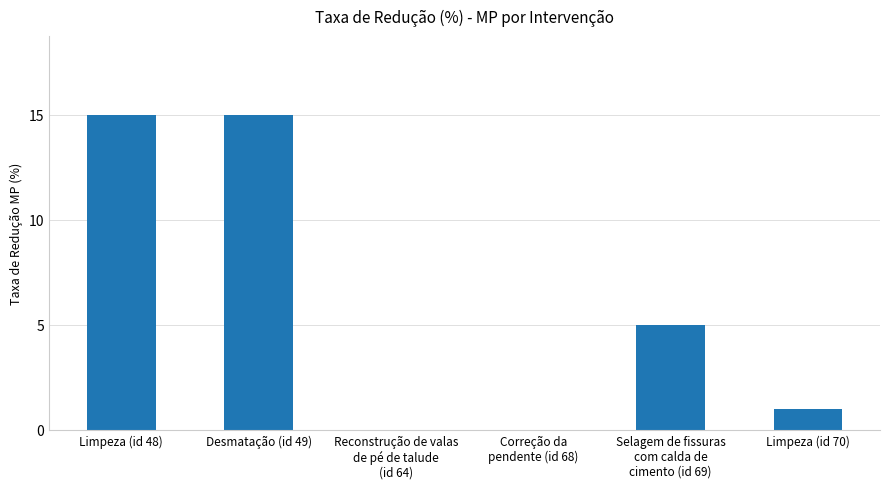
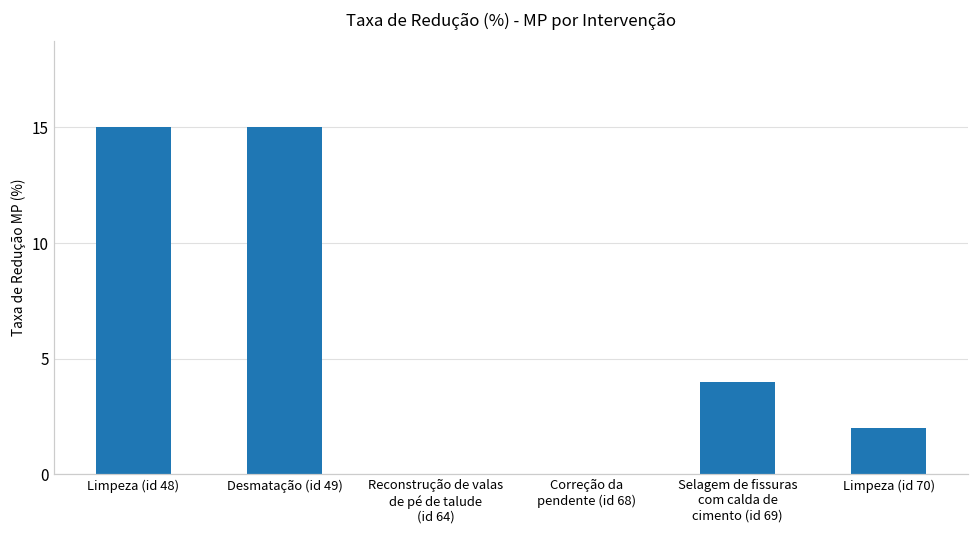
  {
    "Limpeza (id 48)": 15,
    "Desmatação (id 49)": 15,
    "Reconstrução de valas de pé de talude (id 64)": 0,
    "Correção da pendente (id 68)": 0,
-   "Selagem de fissuras com calda de cimento (id 69)": 5,
-   "Limpeza (id 70)": 1
+   "Selagem de fissuras com calda de cimento (id 69)": 4,
+   "Limpeza (id 70)": 2
  }
